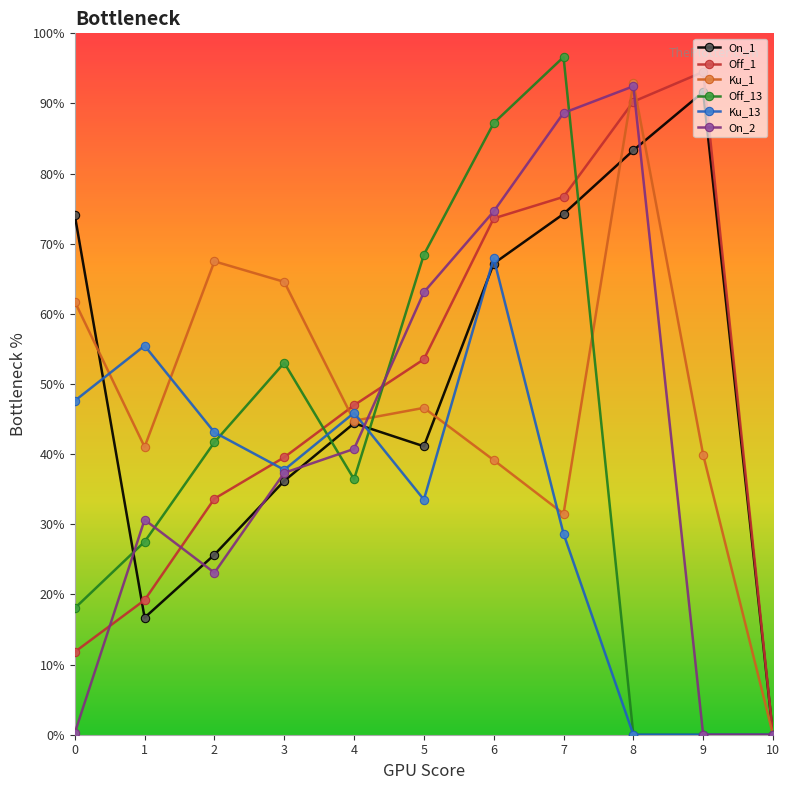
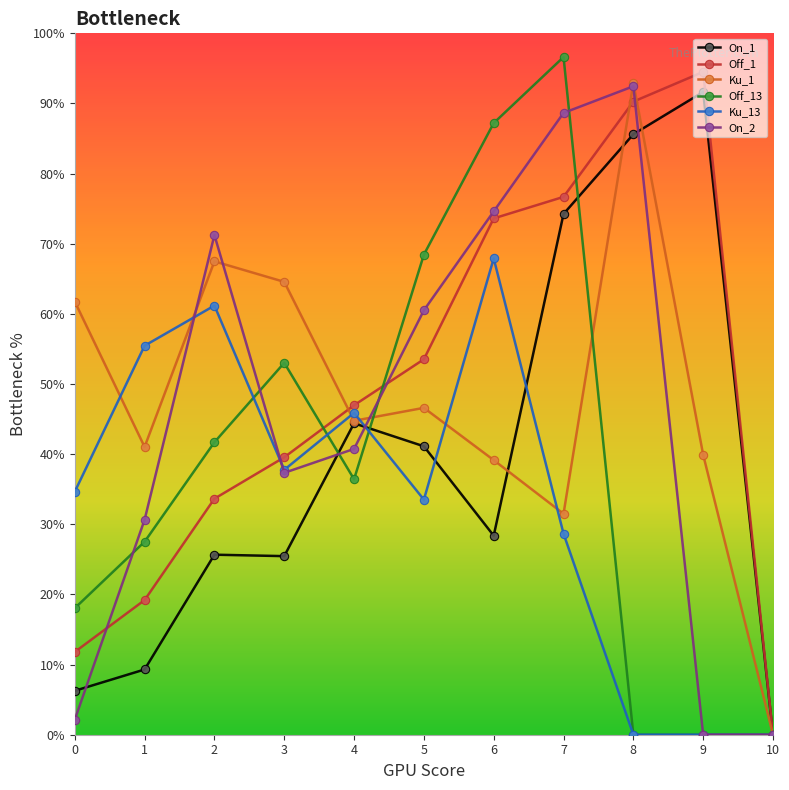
  {
    "On_1": {
-     "0": "74%",
-     "1": "17%",
+     "0": "6%",
+     "1": "9%",
      "2": "26%",
-     "3": "36%",
+     "3": "25%",
      "5": "41%",
-     "6": "67%",
+     "6": "28%",
      "7": "74%",
-     "8": "83%"
+     "8": "86%"
    },
    "Off_13": {
      "0": "18%",
      "1": "28%",
      "2": "42%",
      "3": "53%",
      "4": "36%",
      "5": "68%",
      "6": "87%",
      "7": "97%"
    },
    "Ku_13": {
-     "0": "48%",
+     "0": "35%",
      "1": "55%",
-     "2": "43%",
+     "2": "61%",
      "3": "38%",
      "4": "46%",
      "5": "34%",
      "6": "68%",
      "7": "29%"
    },
    "On_2": {
-     "0": "0%",
+     "0": "2%",
      "1": "31%",
-     "2": "23%",
+     "2": "71%",
      "3": "37%",
      "4": "41%",
-     "5": "63%",
+     "5": "61%",
      "6": "75%",
      "7": "89%",
      "8": "92%"
    }
  }
